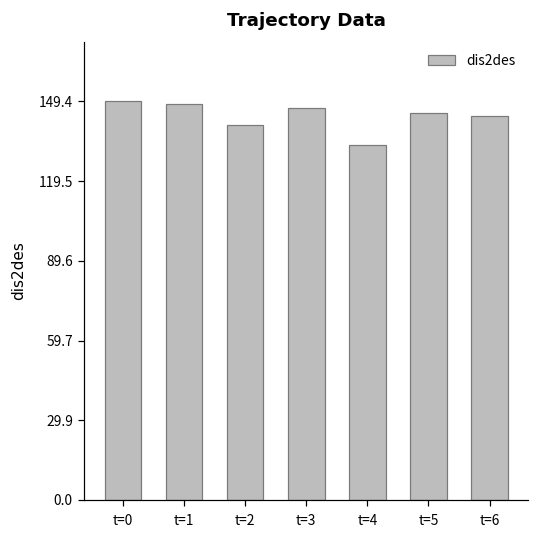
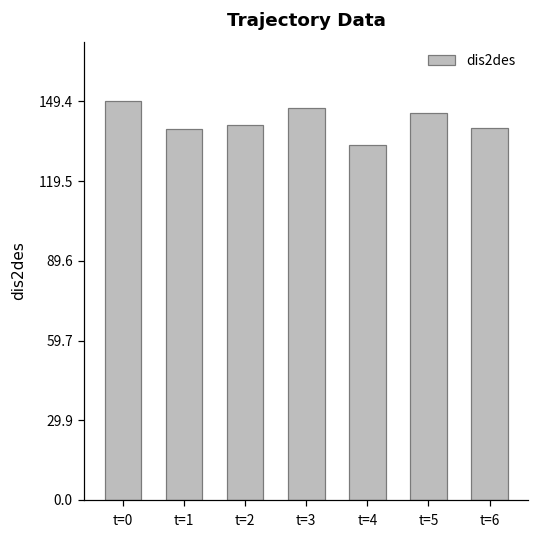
  {
    "t=0": 149,
-   "t=1": 149,
+   "t=1": 139,
    "t=2": 141,
    "t=3": 147,
    "t=4": 133,
    "t=5": 145,
-   "t=6": 144
+   "t=6": 139
  }
